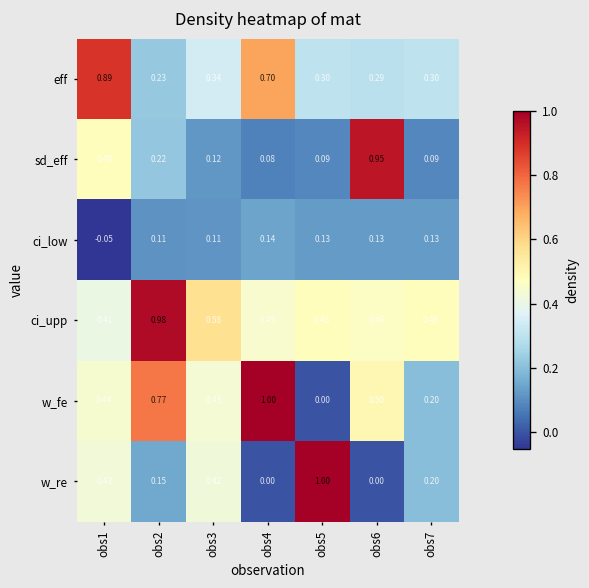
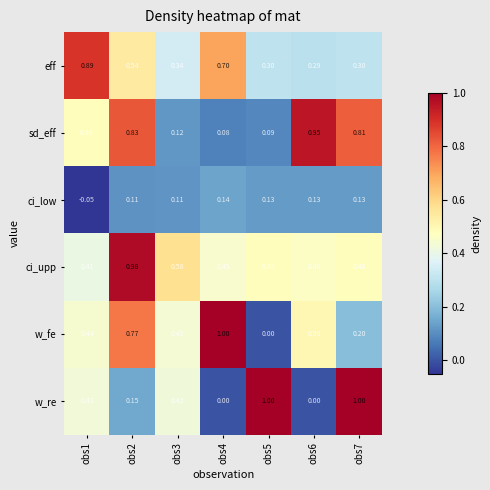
  {
    "eff": {
      "obs1": 0.89,
-     "obs2": 0.23,
+     "obs2": 0.54,
      "obs4": 0.70,
      "obs6": 0.29
    },
    "sd_eff": {
      "obs1": 0.48,
-     "obs2": 0.22,
+     "obs2": 0.83,
      "obs3": 0.12,
      "obs4": 0.08,
      "obs5": 0.09,
      "obs6": 0.95,
-     "obs7": 0.09
+     "obs7": 0.81
    },
    "ci_low": {
      "obs1": -0.05,
      "obs2": 0.11,
      "obs3": 0.11,
      "obs4": 0.14,
      "obs5": 0.13,
      "obs6": 0.13,
      "obs7": 0.13
    },
    "ci_upp": {
      "obs2": 0.98,
      "obs3": 0.58,
      "obs5": 0.48,
      "obs7": 0.48
    },
    "w_fe": {
      "obs2": 0.77,
      "obs4": 1.00,
      "obs5": 0.00,
      "obs6": 0.50,
      "obs7": 0.20
    },
    "w_re": {
      "obs2": 0.15,
      "obs4": 0.00,
      "obs5": 1.00,
      "obs6": 0.00,
-     "obs7": 0.20
+     "obs7": 1.00
    }
  }
